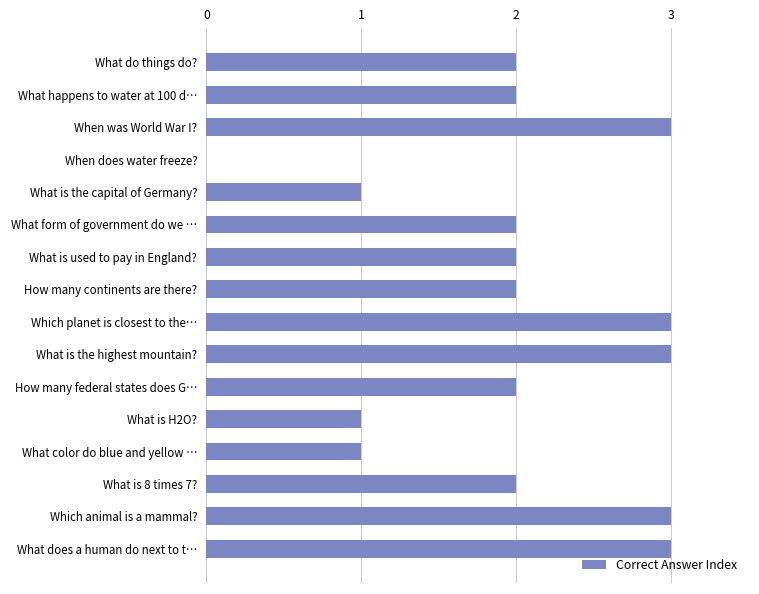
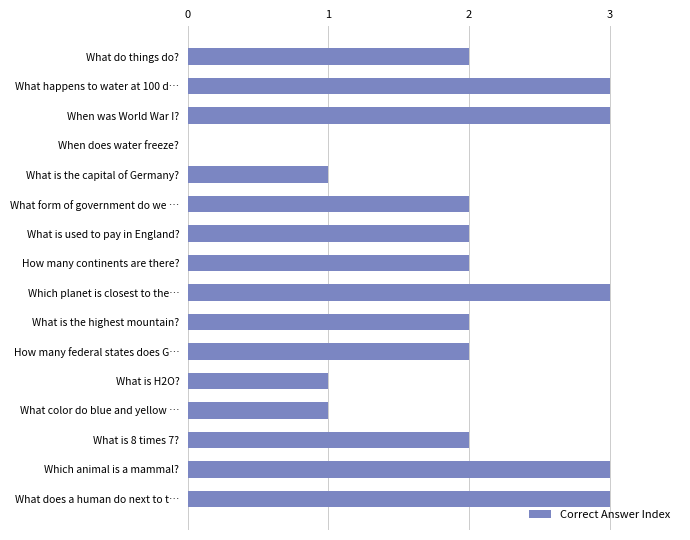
  {
    "What do things do?": 2,
-   "What happens to water at 100 d…": 2,
+   "What happens to water at 100 d…": 3,
    "When was World War I?": 3,
    "When does water freeze?": 0,
    "What is the capital of Germany?": 1,
    "What form of government do we …": 2,
    "What is used to pay in England?": 2,
    "How many continents are there?": 2,
    "Which planet is closest to the…": 3,
-   "What is the highest mountain?": 3,
+   "What is the highest mountain?": 2,
    "How many federal states does G…": 2,
    "What is H2O?": 1,
    "What color do blue and yellow …": 1,
    "What is 8 times 7?": 2,
    "Which animal is a mammal?": 3,
    "What does a human do next to t…": 3
  }
